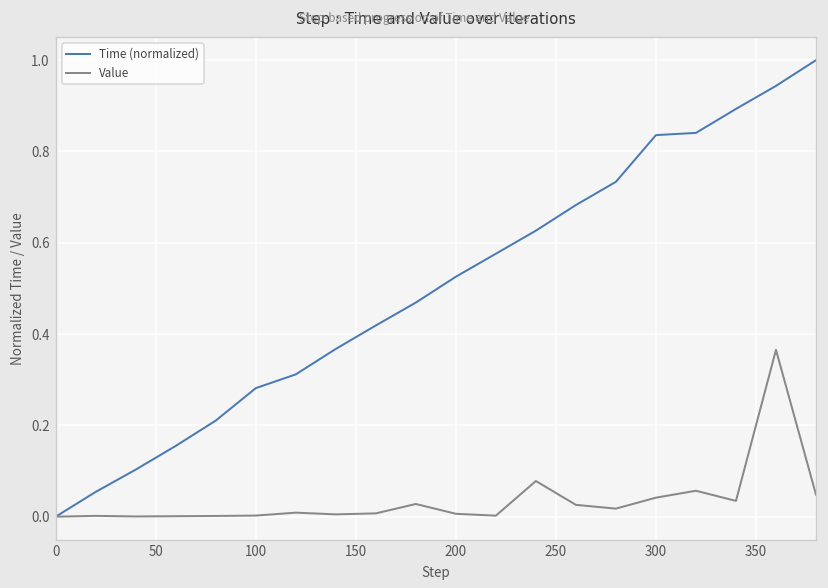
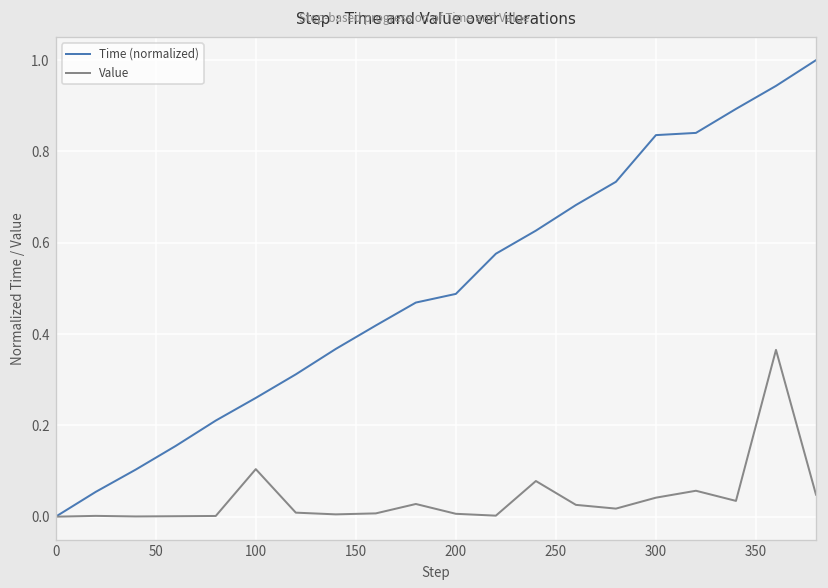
  {
    "Time (normalized)": {
-     "100": 0.28,
-     "200": 0.53,
+     "100": 0.26,
+     "200": 0.49,
      "300": 0.84
    },
    "Value": {
-     "100": 0.00,
+     "100": 0.10,
      "200": 0.01,
      "300": 0.04
    }
  }
